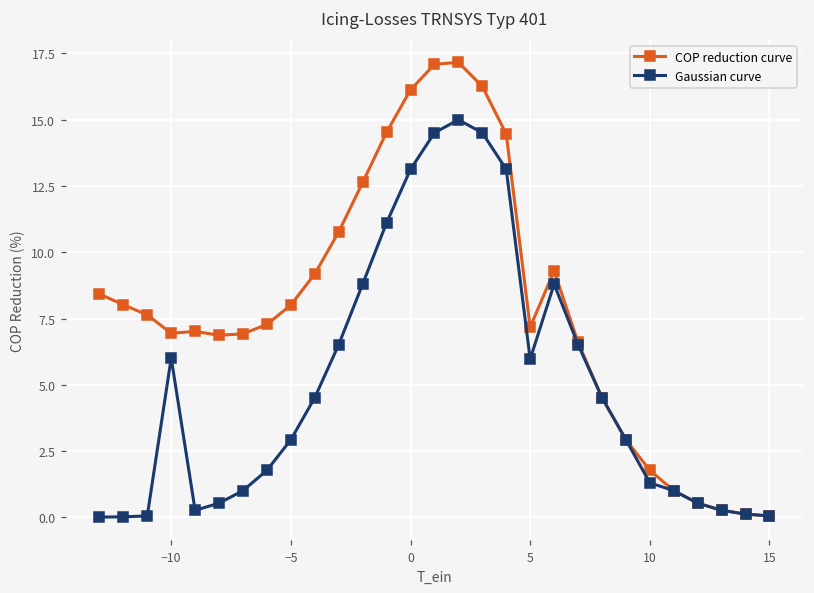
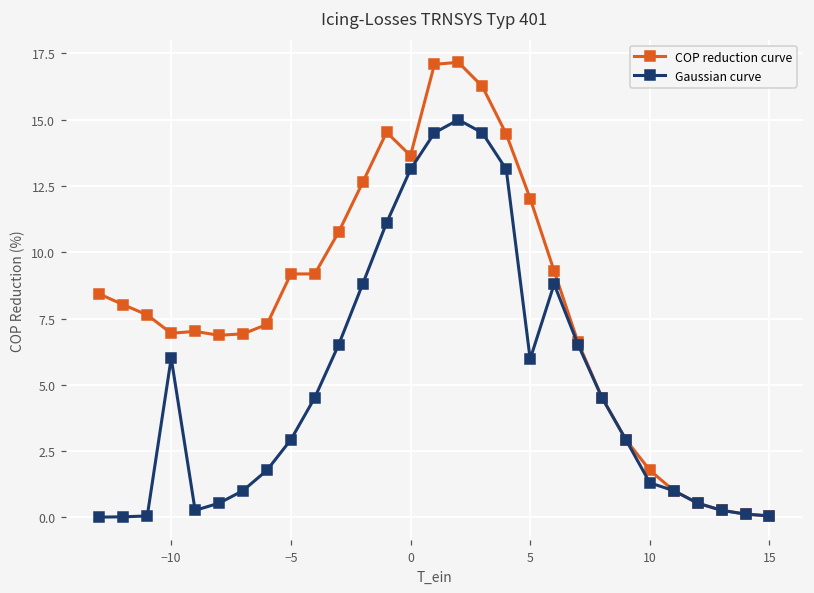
  {
    "COP reduction curve": {
      "−10": 6.9,
-     "−5": 8.0,
-     "0": 16.1,
-     "5": 7.2,
+     "−5": 9.2,
+     "0": 13.6,
+     "5": 12.0,
      "10": 1.8
    },
    "Gaussian curve": {
      "−10": 6.0,
      "−5": 2.9,
      "0": 13.1,
      "5": 6.0,
      "10": 1.3
    }
  }
